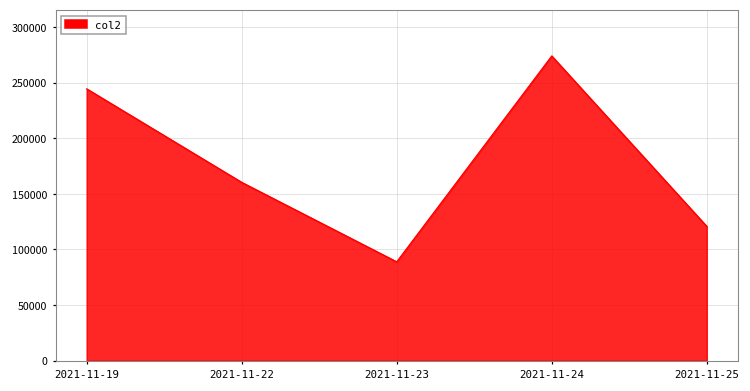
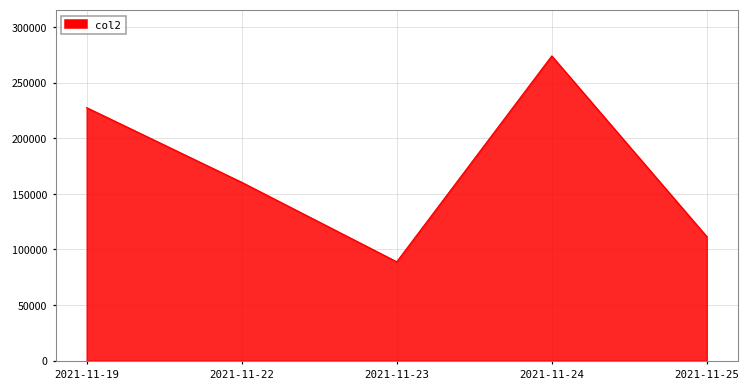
  {
-   "2021-11-19": 244000,
+   "2021-11-19": 227000,
    "2021-11-22": 160000,
    "2021-11-23": 89000,
    "2021-11-24": 274000,
-   "2021-11-25": 121000
+   "2021-11-25": 111000
  }
